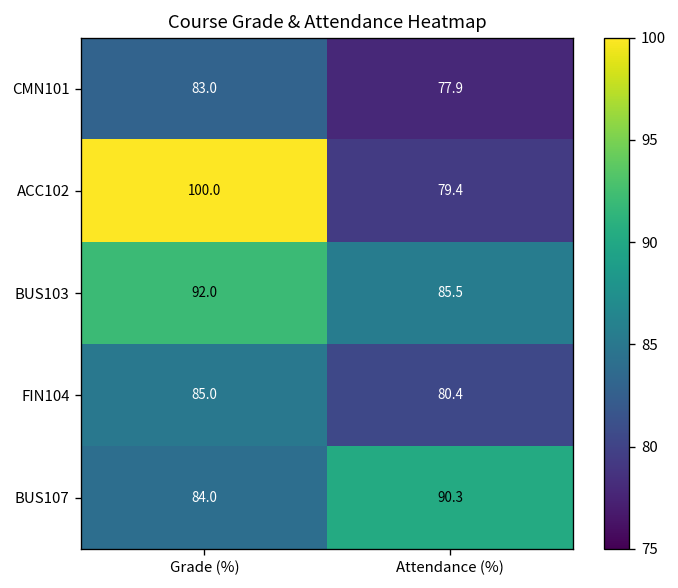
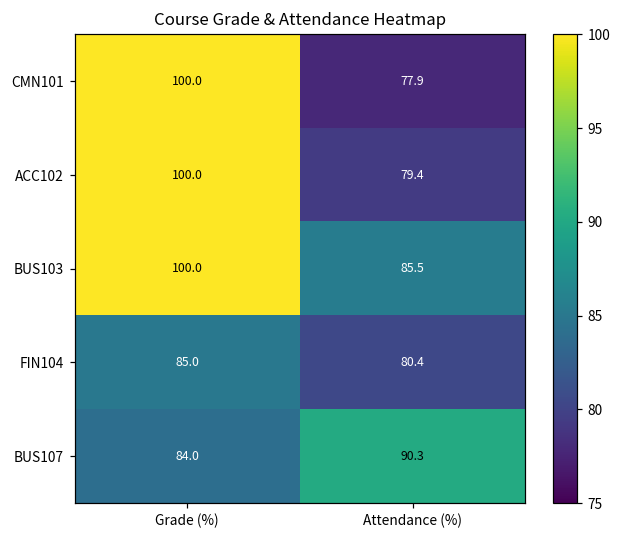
  {
    "CMN101": {
-     "Grade (%)": 83.0,
+     "Grade (%)": 100.0,
      "Attendance (%)": 77.9
    },
    "ACC102": {
      "Grade (%)": 100.0,
      "Attendance (%)": 79.4
    },
    "BUS103": {
-     "Grade (%)": 92.0,
+     "Grade (%)": 100.0,
      "Attendance (%)": 85.5
    },
    "FIN104": {
      "Grade (%)": 85.0,
      "Attendance (%)": 80.4
    },
    "BUS107": {
      "Grade (%)": 84.0,
      "Attendance (%)": 90.3
    }
  }
